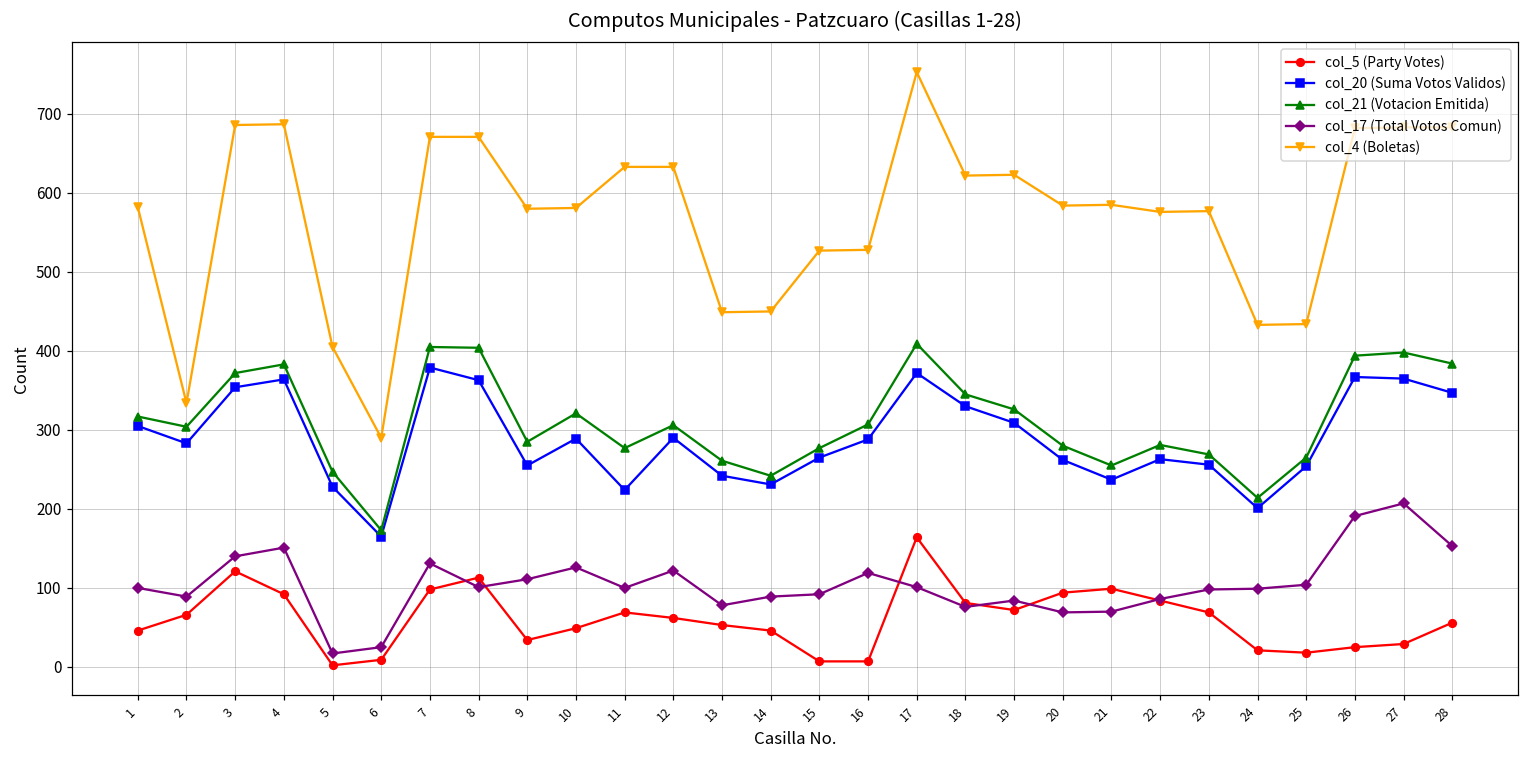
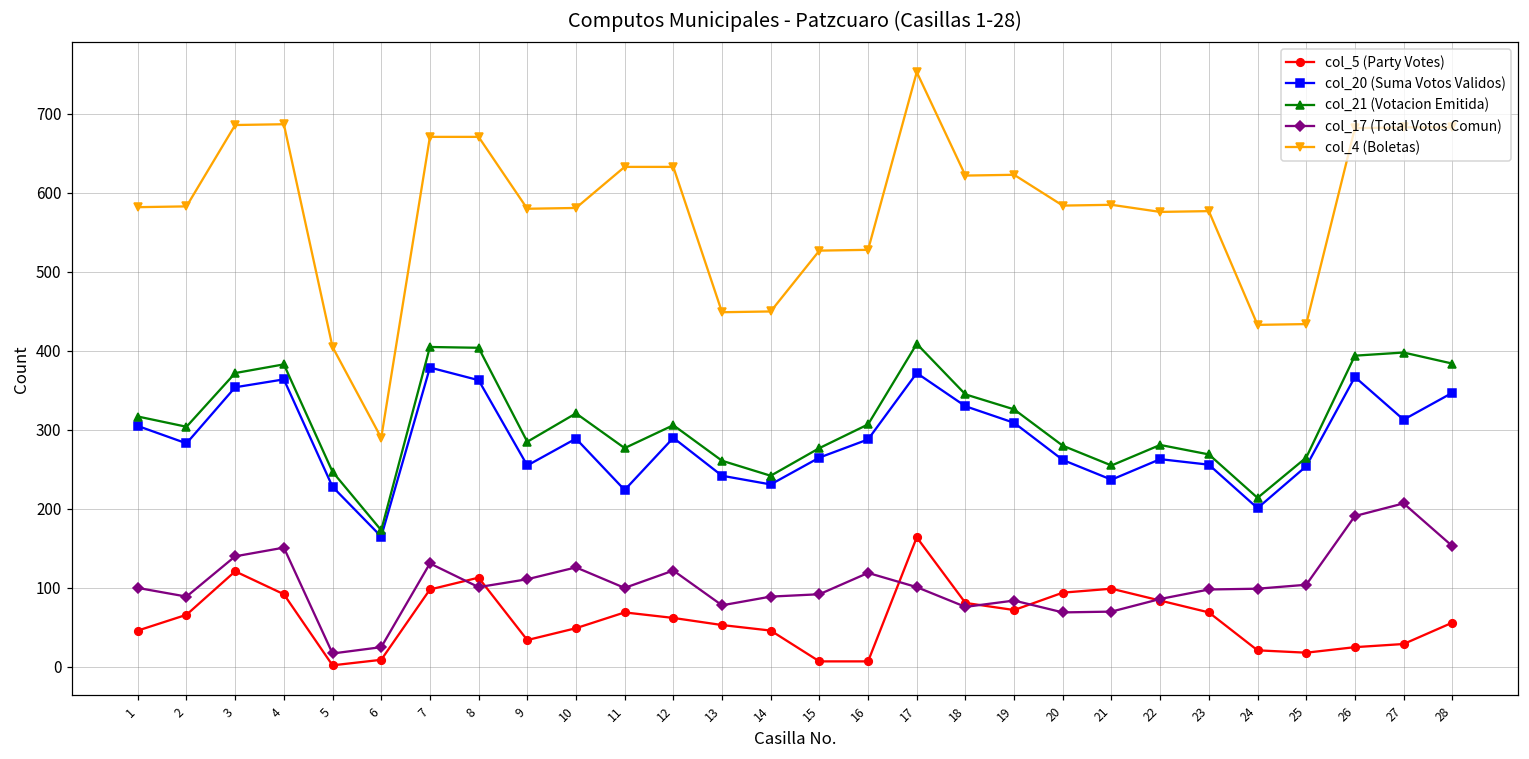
  {
    "col_5 (Party Votes)": {
      "1": 50,
      "2": 70,
      "3": 120,
      "4": 90,
      "5": 0,
      "6": 10,
      "7": 100,
      "8": 110,
      "9": 30,
      "10": 50,
      "11": 70,
      "12": 60,
      "13": 50,
      "14": 50,
      "15": 10,
      "16": 10,
      "17": 160,
      "18": 80,
      "19": 70,
      "20": 90,
      "21": 100,
      "23": 70,
      "24": 20,
      "25": 20,
      "26": 30,
      "27": 30,
      "28": 60
    },
    "col_20 (Suma Votos Validos)": {
      "1": 310,
      "2": 280,
      "3": 350,
      "4": 360,
      "5": 230,
      "6": 170,
      "7": 380,
      "8": 360,
      "9": 260,
      "10": 290,
      "11": 220,
      "12": 290,
      "13": 240,
      "14": 230,
      "15": 270,
      "16": 290,
      "17": 370,
      "18": 330,
      "19": 310,
      "20": 260,
      "21": 240,
      "22": 260,
      "23": 260,
      "24": 200,
      "25": 250,
      "26": 370,
-     "27": 370,
+     "27": 310,
      "28": 350
    },
    "col_21 (Votacion Emitida)": {
      "1": 320,
      "2": 300,
      "3": 370,
      "4": 380,
      "5": 250,
      "6": 170,
      "7": 410,
      "8": 400,
      "9": 290,
      "10": 320,
      "11": 280,
      "12": 310,
      "13": 260,
      "14": 240,
      "15": 280,
      "16": 310,
      "17": 410,
      "18": 350,
      "19": 330,
      "20": 280,
      "21": 260,
      "22": 280,
      "23": 270,
      "24": 210,
      "25": 270,
      "26": 390,
      "27": 400,
      "28": 380
    },
    "col_17 (Total Votos Comun)": {
      "1": 100,
      "2": 90,
      "3": 140,
      "4": 150,
      "5": 20,
      "6": 30,
      "7": 130,
      "8": 100,
      "9": 110,
      "10": 130,
      "11": 100,
      "12": 120,
      "13": 80,
      "14": 90,
      "15": 90,
      "16": 120,
      "17": 100,
      "18": 80,
      "19": 80,
      "20": 70,
      "21": 70,
      "23": 100,
      "24": 100,
      "25": 100,
      "26": 190,
      "27": 210,
      "28": 150
    },
    "col_4 (Boletas)": {
      "1": 580,
-     "2": 330,
+     "2": 580,
      "3": 690,
      "4": 690,
      "5": 410,
      "6": 290,
      "7": 670,
      "8": 670,
      "9": 580,
      "10": 580,
      "11": 630,
      "12": 630,
      "13": 450,
      "14": 450,
      "15": 530,
      "16": 530,
      "17": 750,
      "18": 620,
      "19": 620,
      "20": 580,
      "21": 590,
      "22": 580,
      "23": 580,
      "24": 430,
      "25": 430
    }
  }
